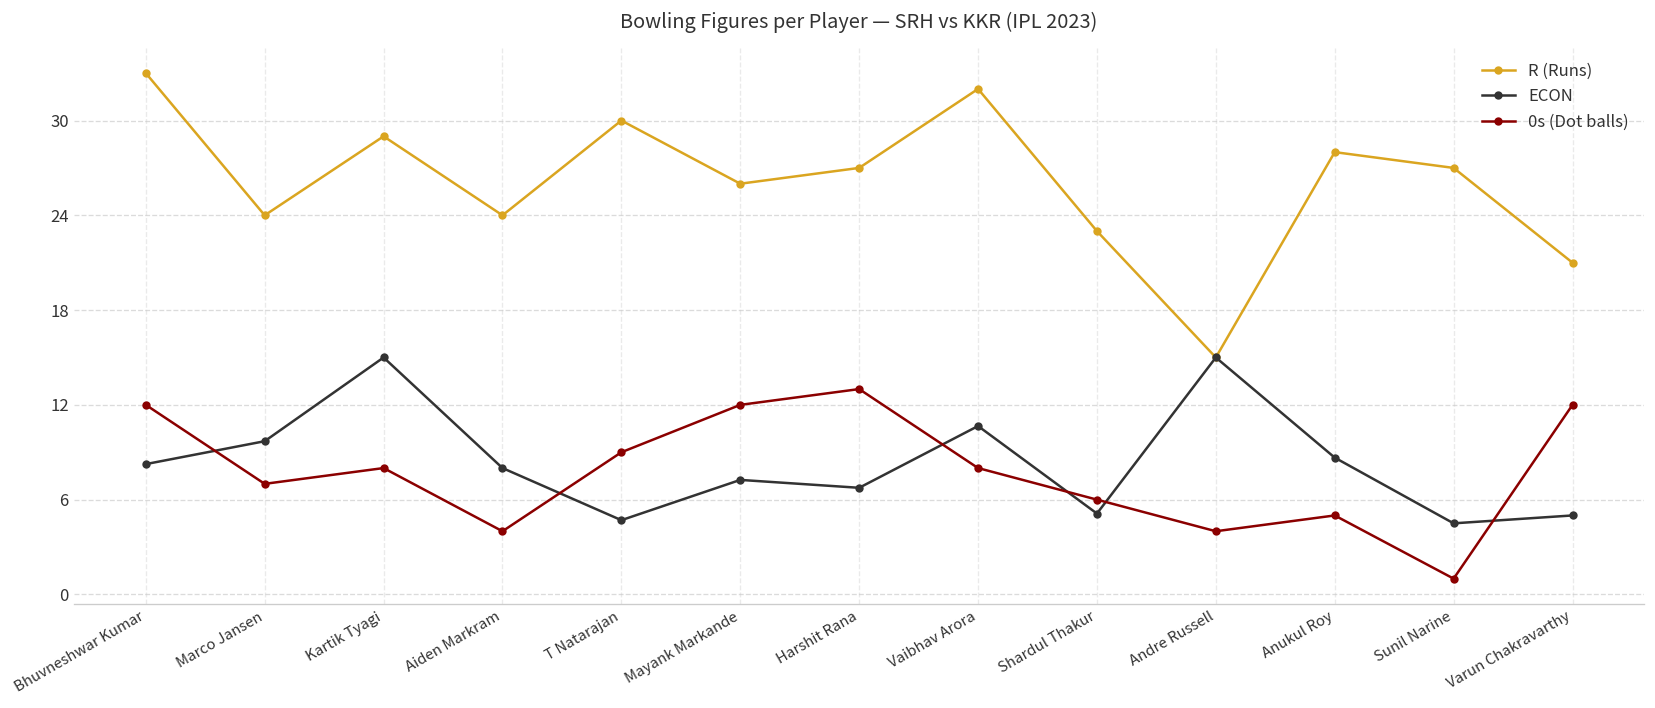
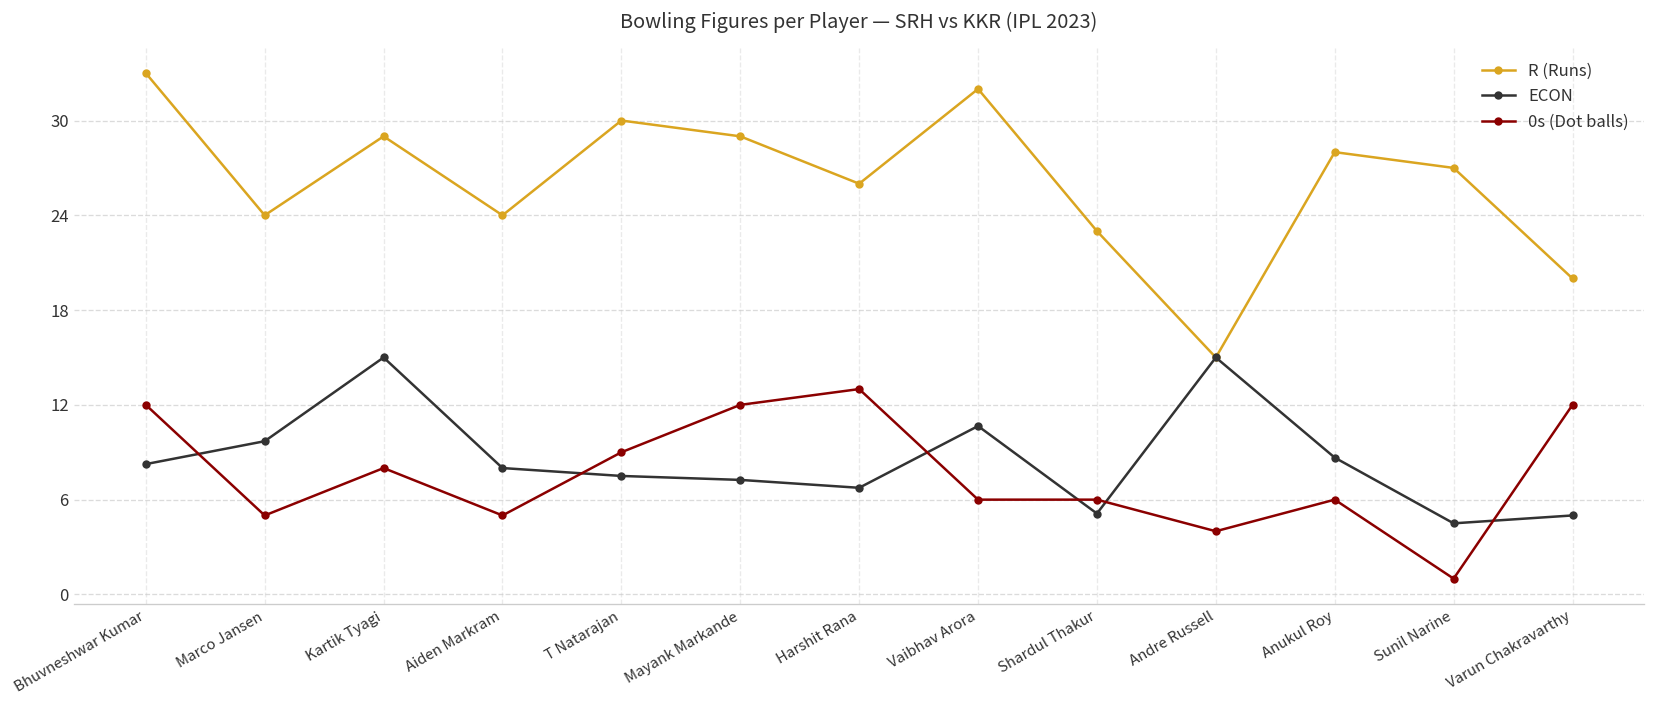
  {
    "R (Runs)": {
      "Bhuvneshwar Kumar": 33,
      "Marco Jansen": 24,
      "Kartik Tyagi": 29,
      "Aiden Markram": 24,
      "T Natarajan": 30,
-     "Mayank Markande": 26,
-     "Harshit Rana": 27,
+     "Mayank Markande": 29,
+     "Harshit Rana": 26,
      "Vaibhav Arora": 32,
      "Shardul Thakur": 23,
      "Anukul Roy": 28,
      "Sunil Narine": 27,
-     "Varun Chakravarthy": 21
+     "Varun Chakravarthy": 20
    },
    "ECON": {
      "Bhuvneshwar Kumar": 8.3,
      "Marco Jansen": 9.7,
      "Kartik Tyagi": 15.0,
      "Aiden Markram": 8.0,
-     "T Natarajan": 4.7,
+     "T Natarajan": 7.5,
      "Mayank Markande": 7.3,
      "Harshit Rana": 6.8,
      "Vaibhav Arora": 10.7,
      "Shardul Thakur": 5.1,
      "Anukul Roy": 8.7,
      "Sunil Narine": 4.5,
      "Varun Chakravarthy": 5.0
    },
    "0s (Dot balls)": {
      "Bhuvneshwar Kumar": 12,
-     "Marco Jansen": 7,
+     "Marco Jansen": 5,
      "Kartik Tyagi": 8,
-     "Aiden Markram": 4,
+     "Aiden Markram": 5,
      "T Natarajan": 9,
      "Mayank Markande": 12,
      "Harshit Rana": 13,
-     "Vaibhav Arora": 8,
+     "Vaibhav Arora": 6,
      "Shardul Thakur": 6,
      "Andre Russell": 4,
-     "Anukul Roy": 5,
+     "Anukul Roy": 6,
      "Sunil Narine": 1,
      "Varun Chakravarthy": 12
    }
  }
